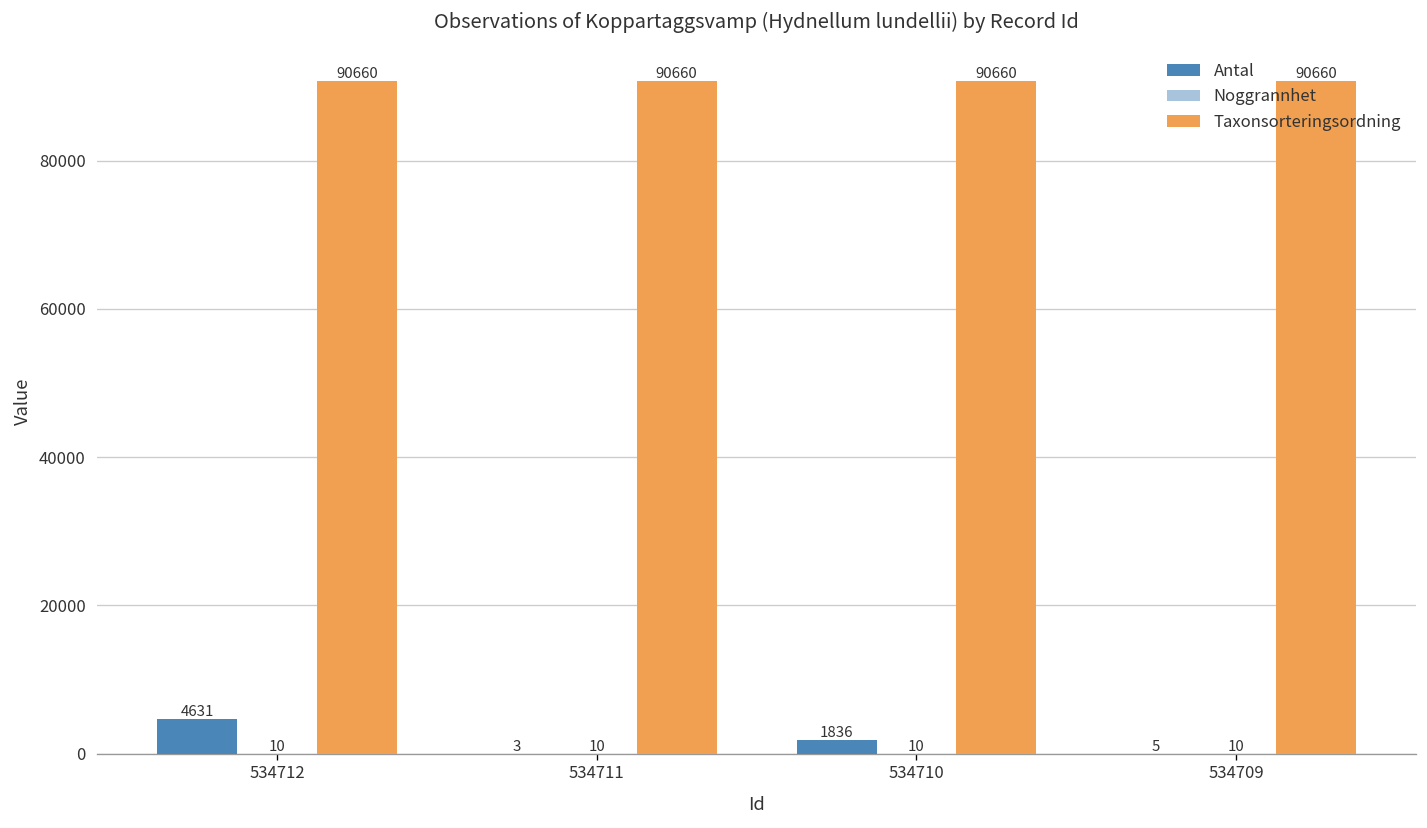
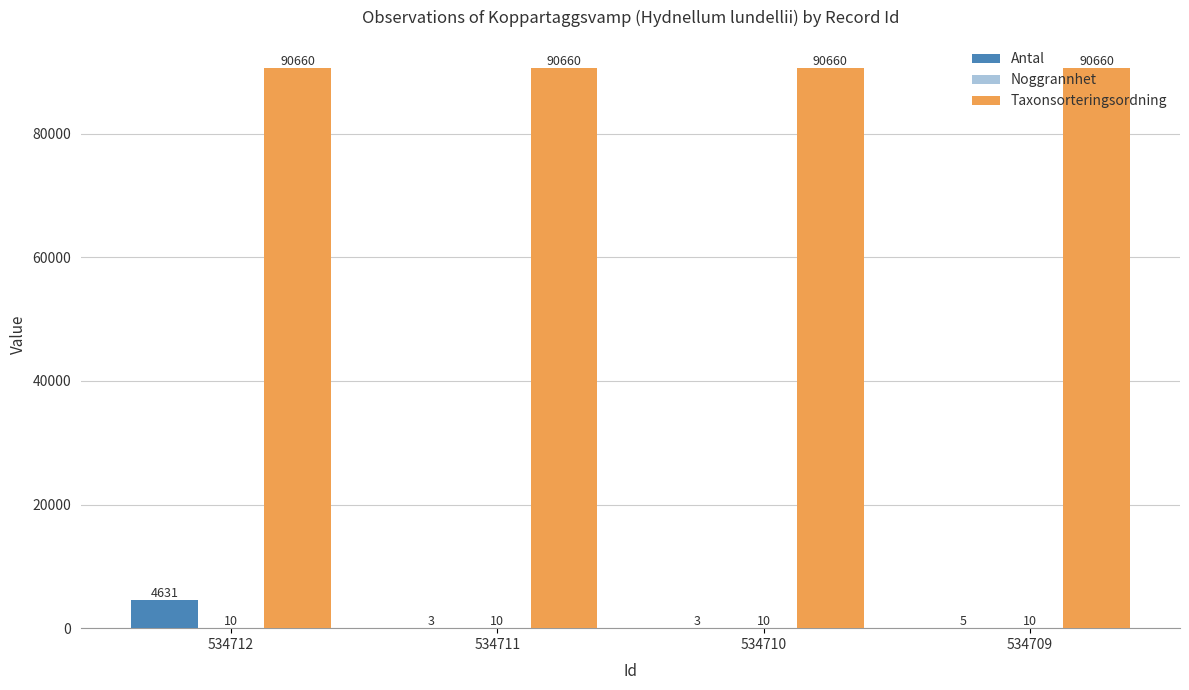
  {
    "Antal": {
      "534712": 4631,
      "534711": 3,
-     "534710": 1836,
+     "534710": 3,
      "534709": 5
    },
    "Noggrannhet": {
      "534712": 10,
      "534711": 10,
      "534710": 10,
      "534709": 10
    },
    "Taxonsorteringsordning": {
      "534712": 90660,
      "534711": 90660,
      "534710": 90660,
      "534709": 90660
    }
  }
